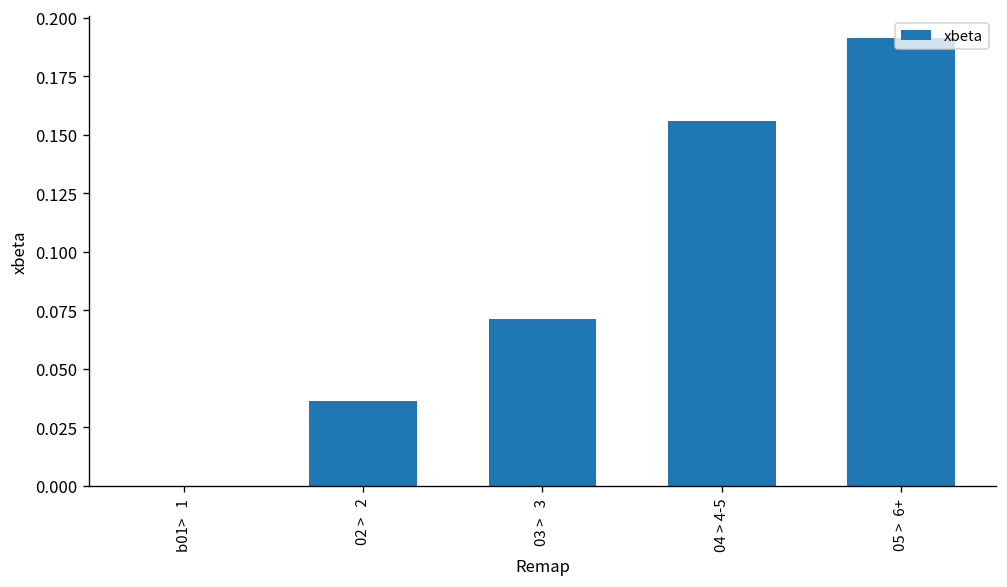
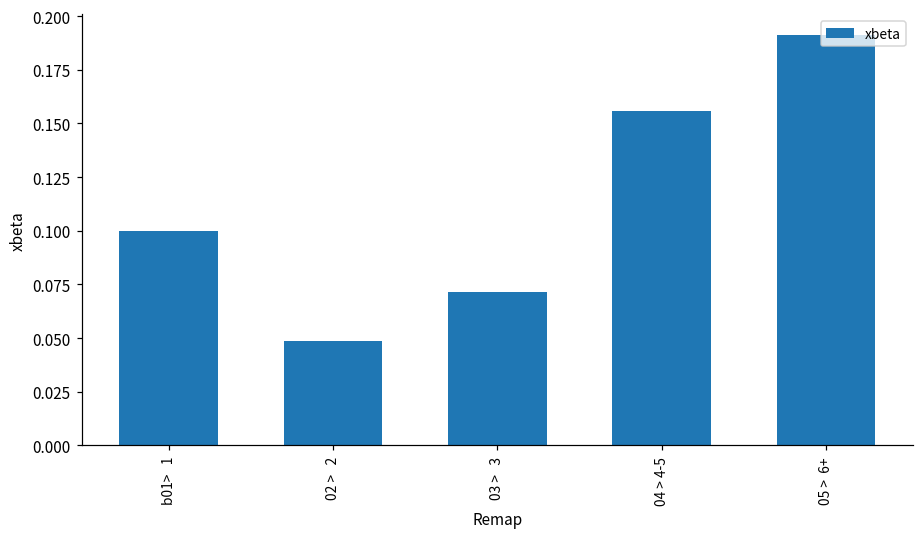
  {
-   "b01> 1": 0.0,
-   "02 > 2": 0.036,
+   "b01> 1": 0.1,
+   "02 > 2": 0.049,
    "03 > 3": 0.071,
    "04 > 4-5": 0.156
  }
